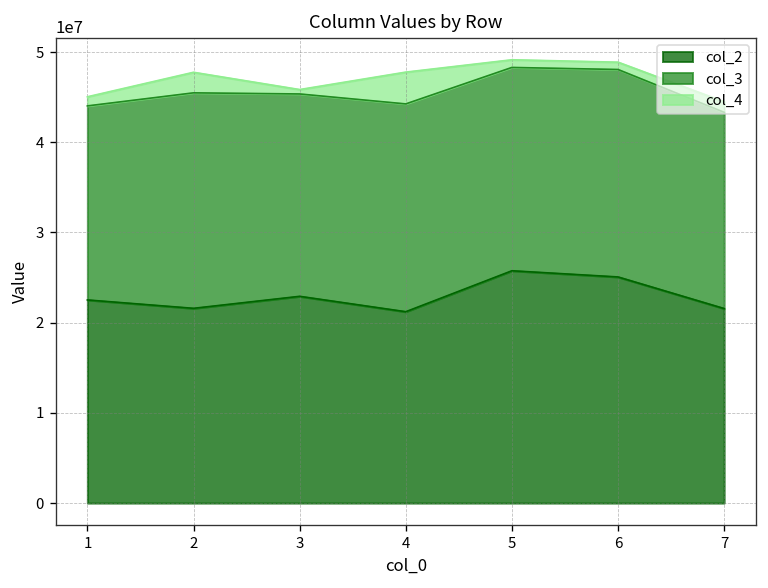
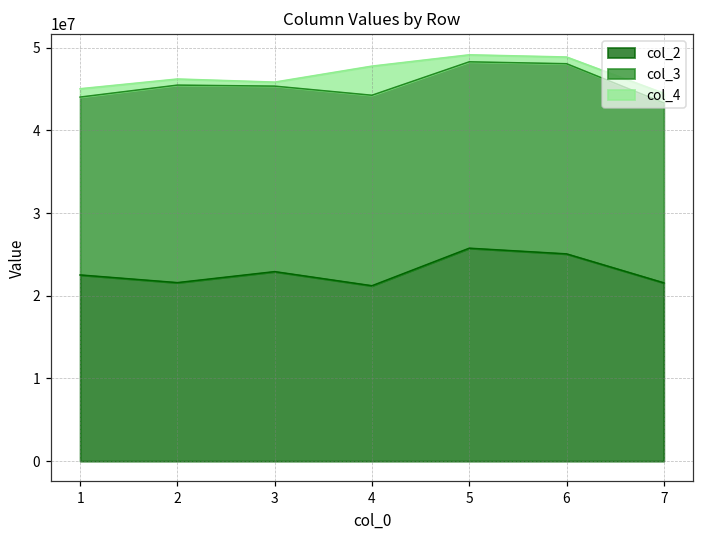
  {
    "col_2": {
      "1": 23000000,
      "2": 22000000,
      "3": 23000000,
      "4": 21000000,
      "5": 26000000,
      "6": 25000000,
      "7": 22000000
    },
    "col_3": {
      "1": 22000000,
      "2": 24000000,
      "3": 22000000,
      "4": 23000000,
      "5": 23000000,
      "6": 23000000
    },
    "col_4": {
      "1": 1000000,
-     "2": 2000000,
+     "2": 1000000,
      "3": 0,
      "4": 4000000,
      "5": 1000000,
      "6": 1000000
    }
  }
